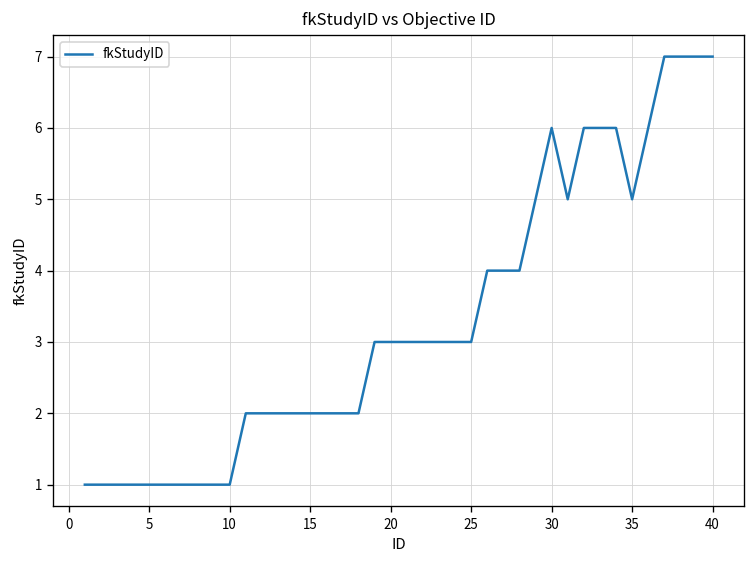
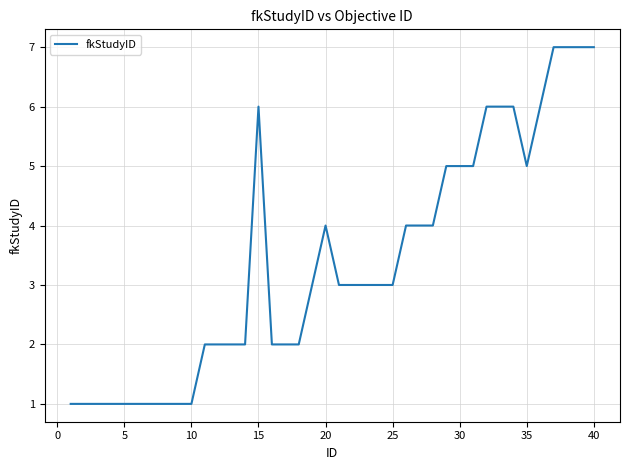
  {
    "5": 1,
    "10": 1,
-   "15": 2,
-   "20": 3,
+   "15": 6,
+   "20": 4,
    "25": 3,
-   "30": 6,
+   "30": 5,
    "35": 5,
    "40": 7
  }
